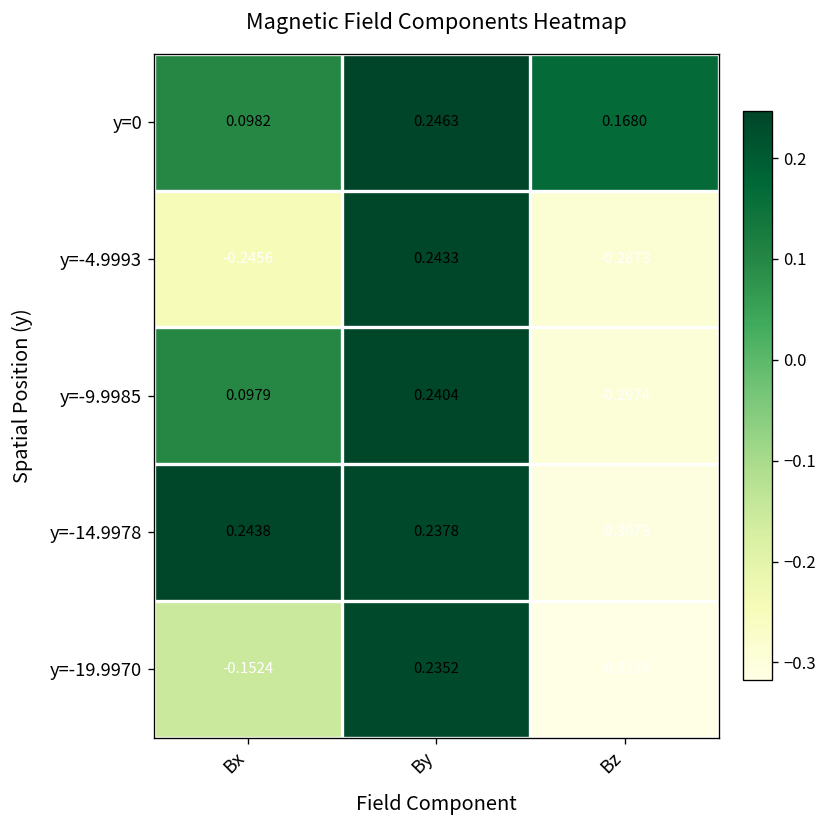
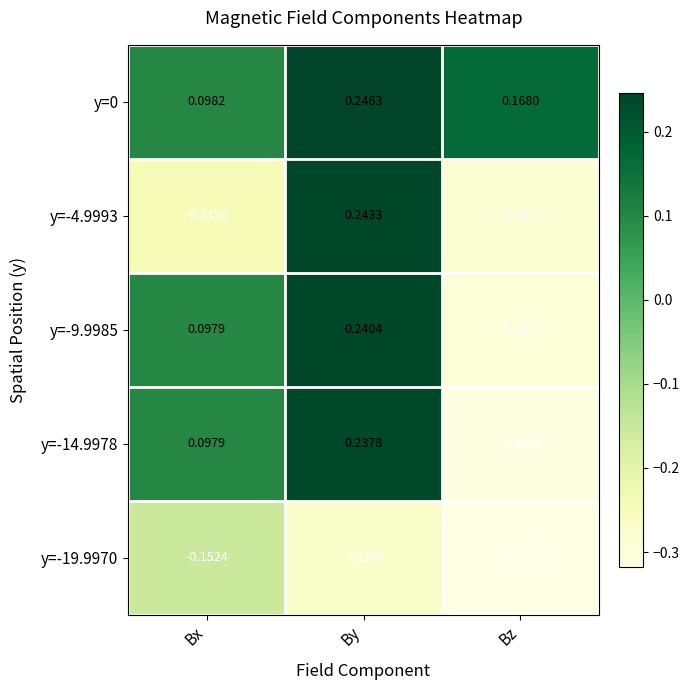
  {
    "y=0": {
      "Bx": 0.0982,
      "By": 0.2463,
      "Bz": 0.1680
    },
    "y=-4.9993": {
      "Bx": -0.2456,
      "By": 0.2433
    },
    "y=-9.9985": {
      "Bx": 0.0979,
      "By": 0.2404
    },
    "y=-14.9978": {
-     "Bx": 0.2438,
+     "Bx": 0.0979,
      "By": 0.2378
    },
    "y=-19.9970": {
      "Bx": -0.1524,
-     "By": 0.2352
+     "By": -0.2709
    }
  }
